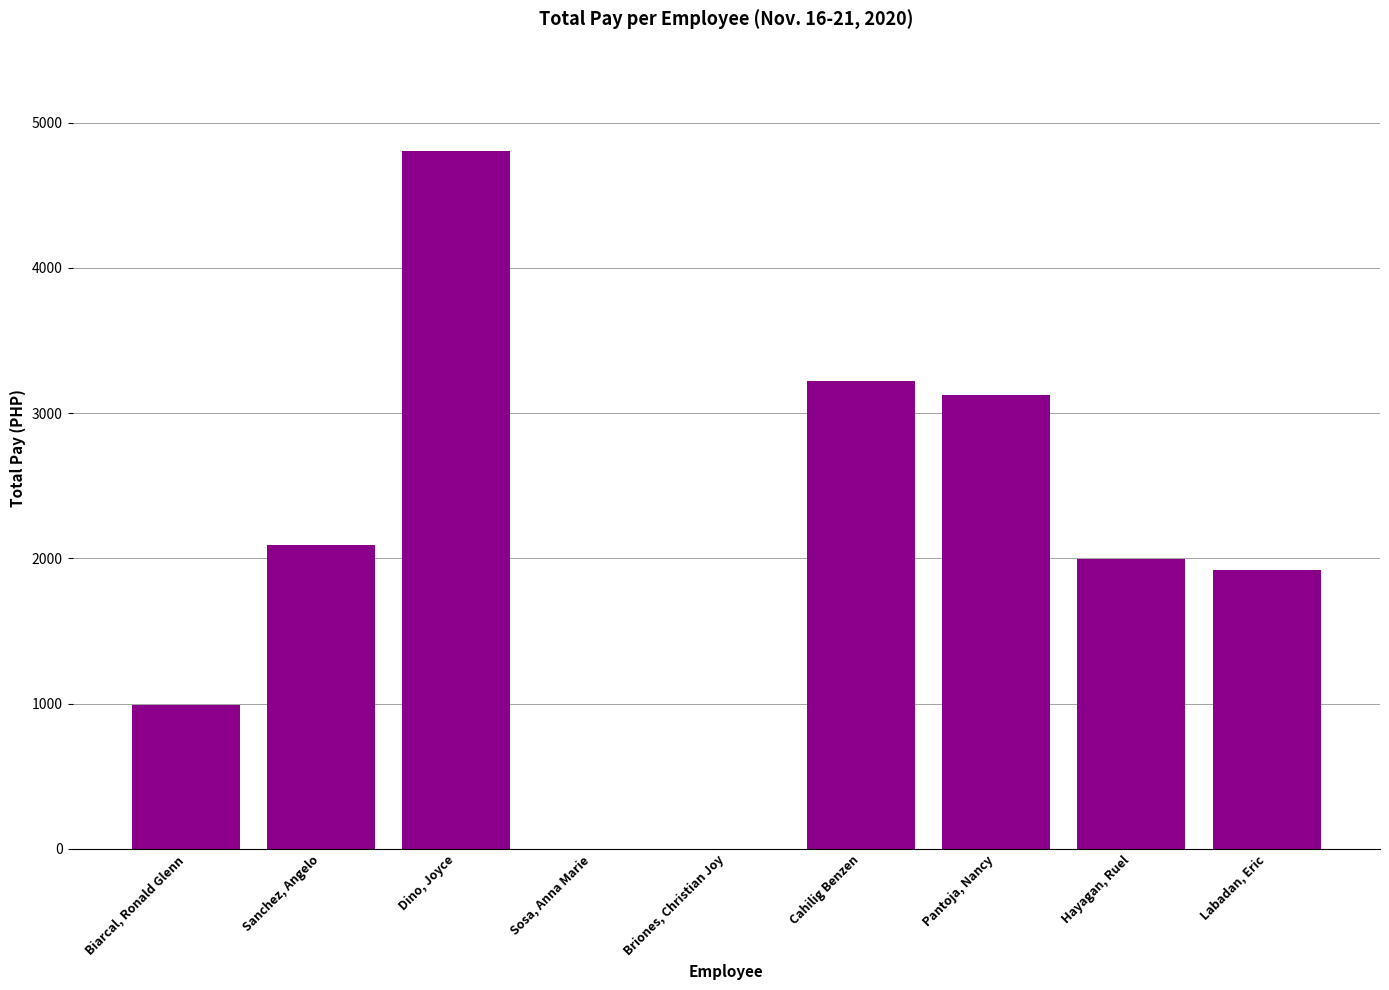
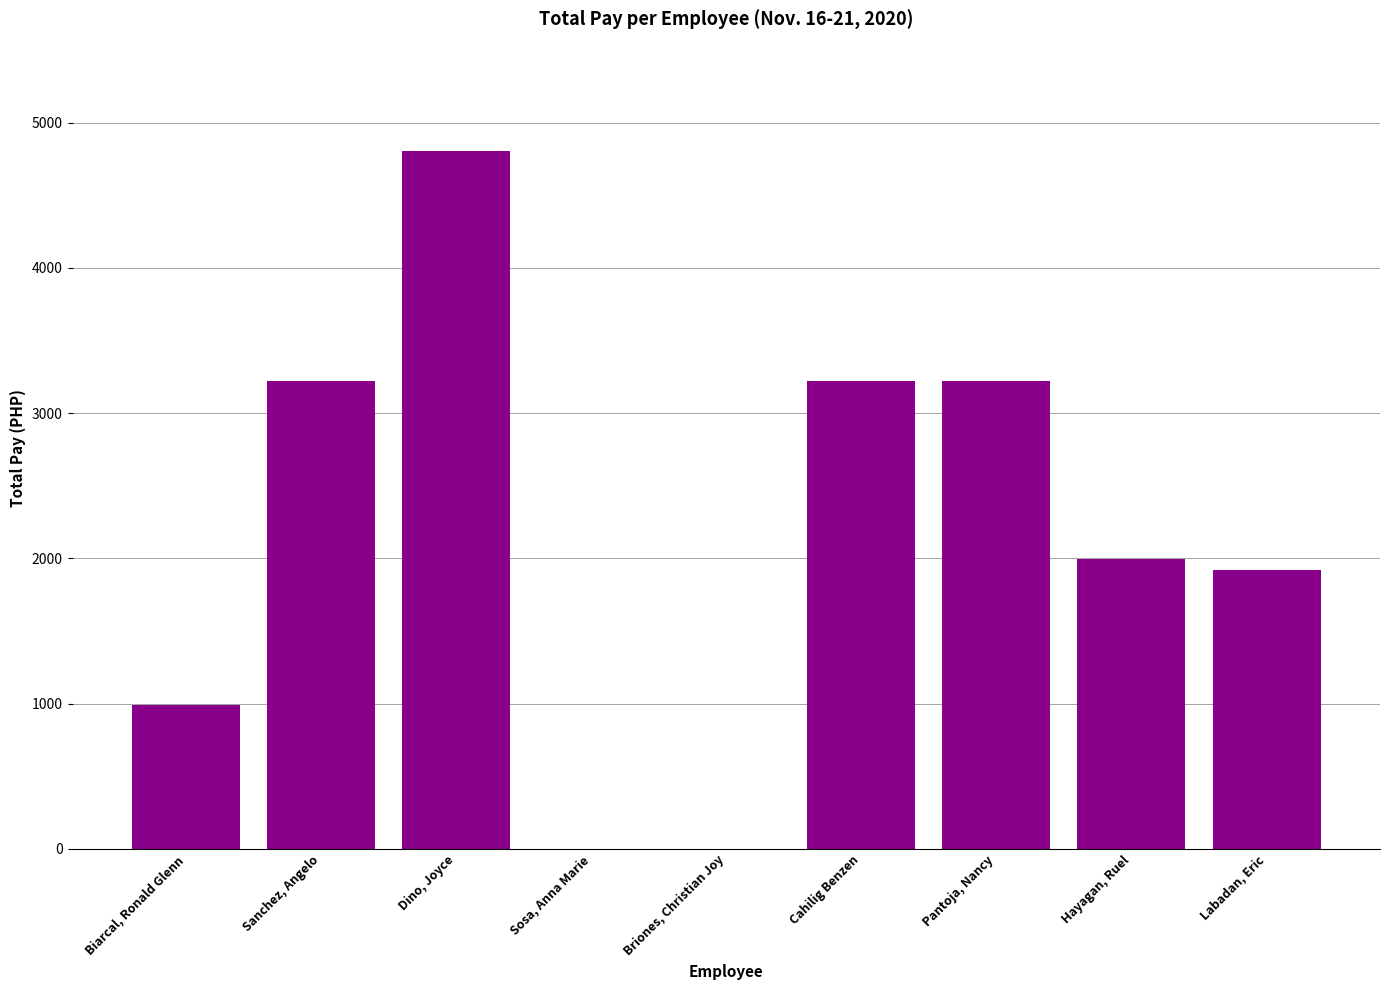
  {
    "Biarcal, Ronald Glenn": 990,
-   "Sanchez, Angelo": 2090,
+   "Sanchez, Angelo": 3220,
    "Dino, Joyce": 4800,
    "Sosa, Anna Marie": 0,
    "Briones, Christian Joy": 0,
    "Cahilig Benzen": 3220,
-   "Pantoja, Nancy": 3130,
+   "Pantoja, Nancy": 3220,
    "Hayagan, Ruel": 2000,
    "Labadan, Eric": 1920
  }
